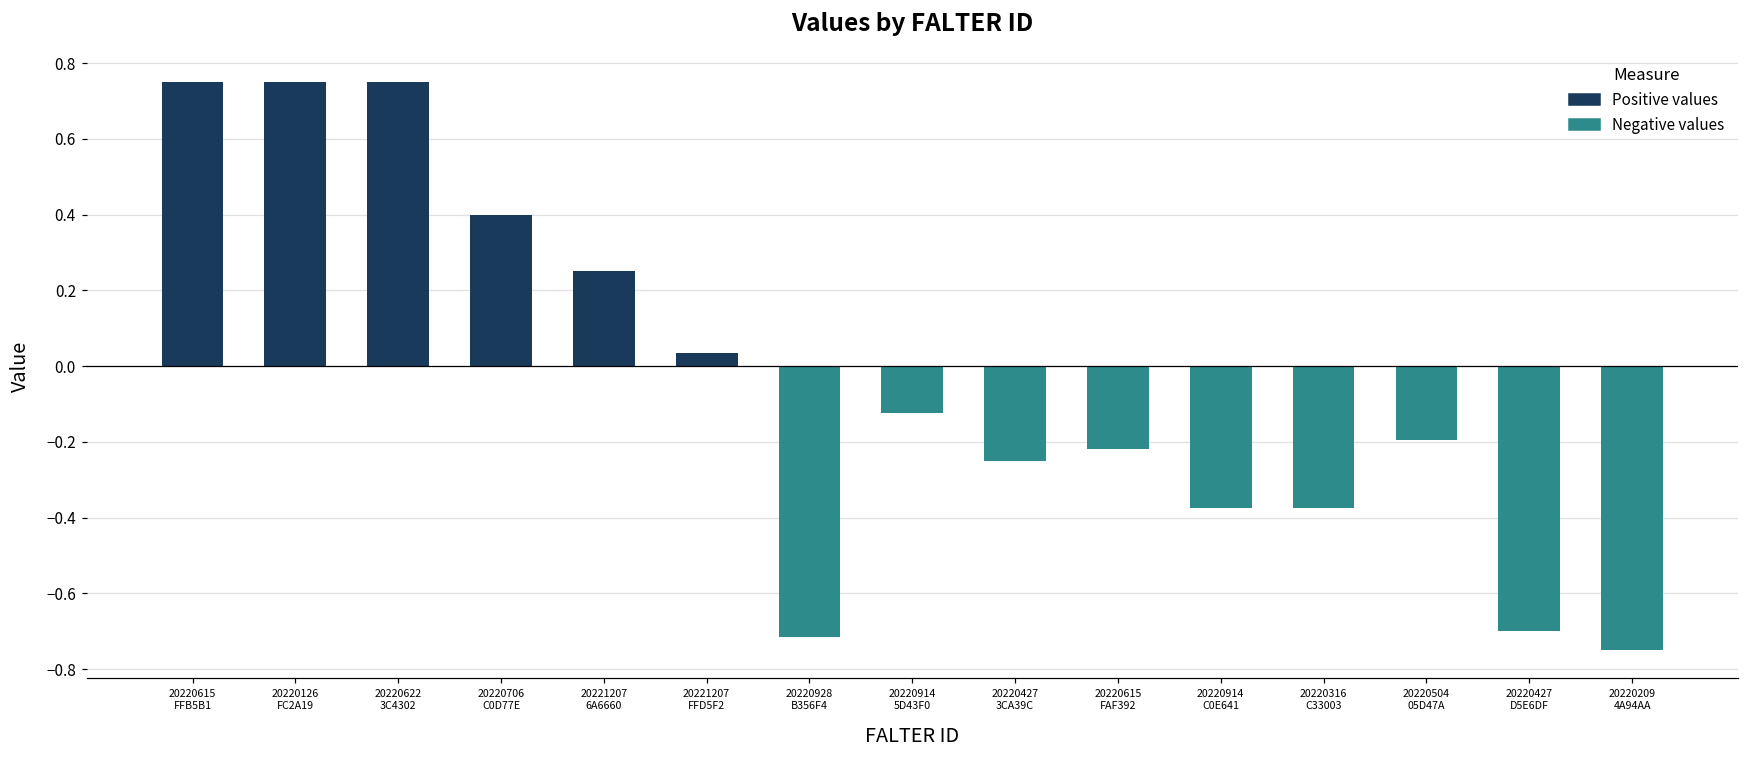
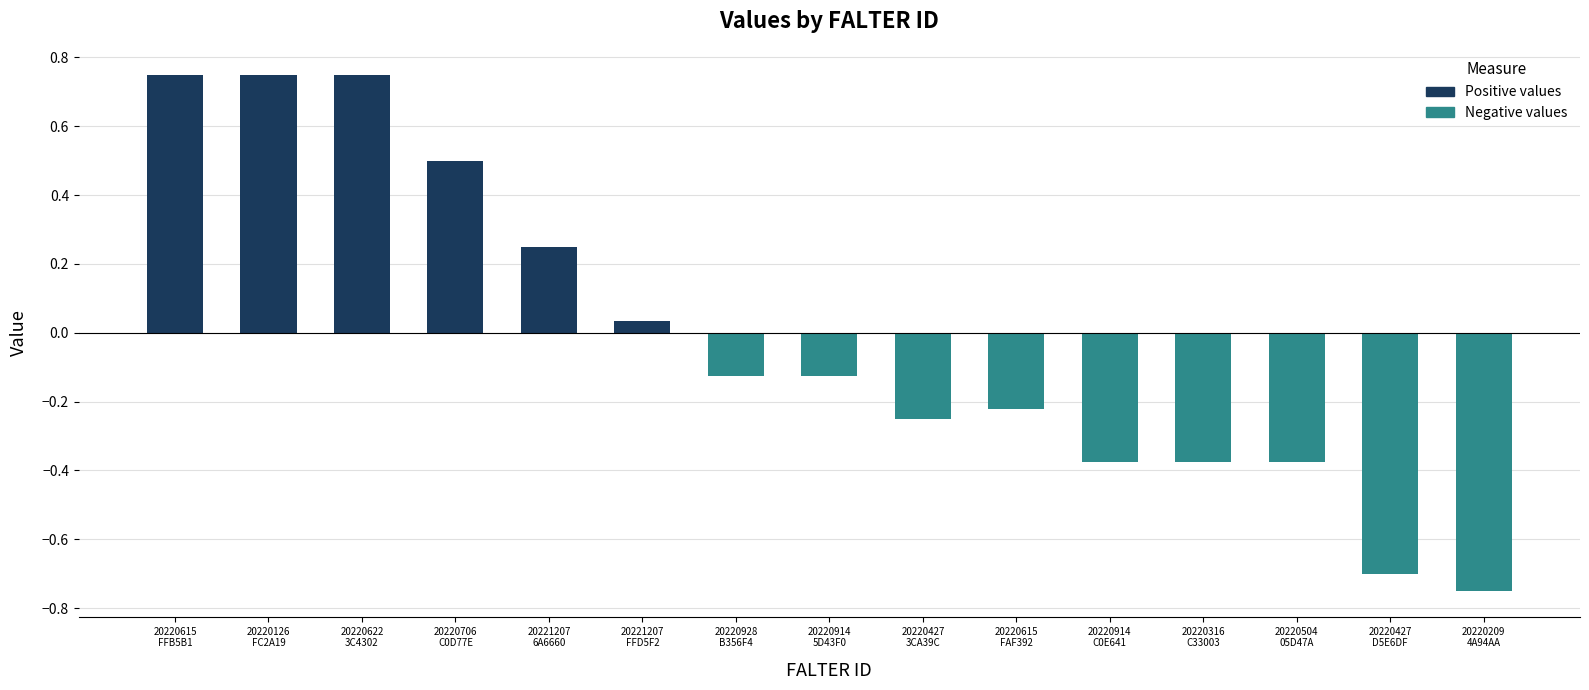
  {
    "Positive values": {
      "20220615 FFB5B1": 0.75,
      "20220126 FC2A19": 0.75,
      "20220622 3C4302": 0.75,
-     "20220706 C0D77E": 0.4,
+     "20220706 C0D77E": 0.5,
      "20221207 6A6660": 0.25,
      "20221207 FFD5F2": 0.04,
      "20220928 B356F4": 0.0,
      "20220914 5D43F0": 0.0,
      "20220427 3CA39C": 0.0,
      "20220615 FAF392": 0.0,
      "20220914 C0E641": 0.0,
      "20220316 C33003": 0.0,
      "20220504 05D47A": 0.0,
      "20220427 D5E6DF": 0.0,
      "20220209 4A94AA": 0.0
    },
    "Negative values": {
      "20220615 FFB5B1": 0.00,
      "20220126 FC2A19": 0.00,
      "20220622 3C4302": 0.00,
      "20220706 C0D77E": 0.00,
      "20221207 6A6660": 0.00,
      "20221207 FFD5F2": 0.00,
-     "20220928 B356F4": -0.72,
+     "20220928 B356F4": -0.13,
      "20220914 5D43F0": -0.13,
      "20220427 3CA39C": -0.25,
      "20220615 FAF392": -0.22,
      "20220914 C0E641": -0.38,
      "20220316 C33003": -0.38,
-     "20220504 05D47A": -0.19,
+     "20220504 05D47A": -0.38,
      "20220427 D5E6DF": -0.70,
      "20220209 4A94AA": -0.75
    }
  }
